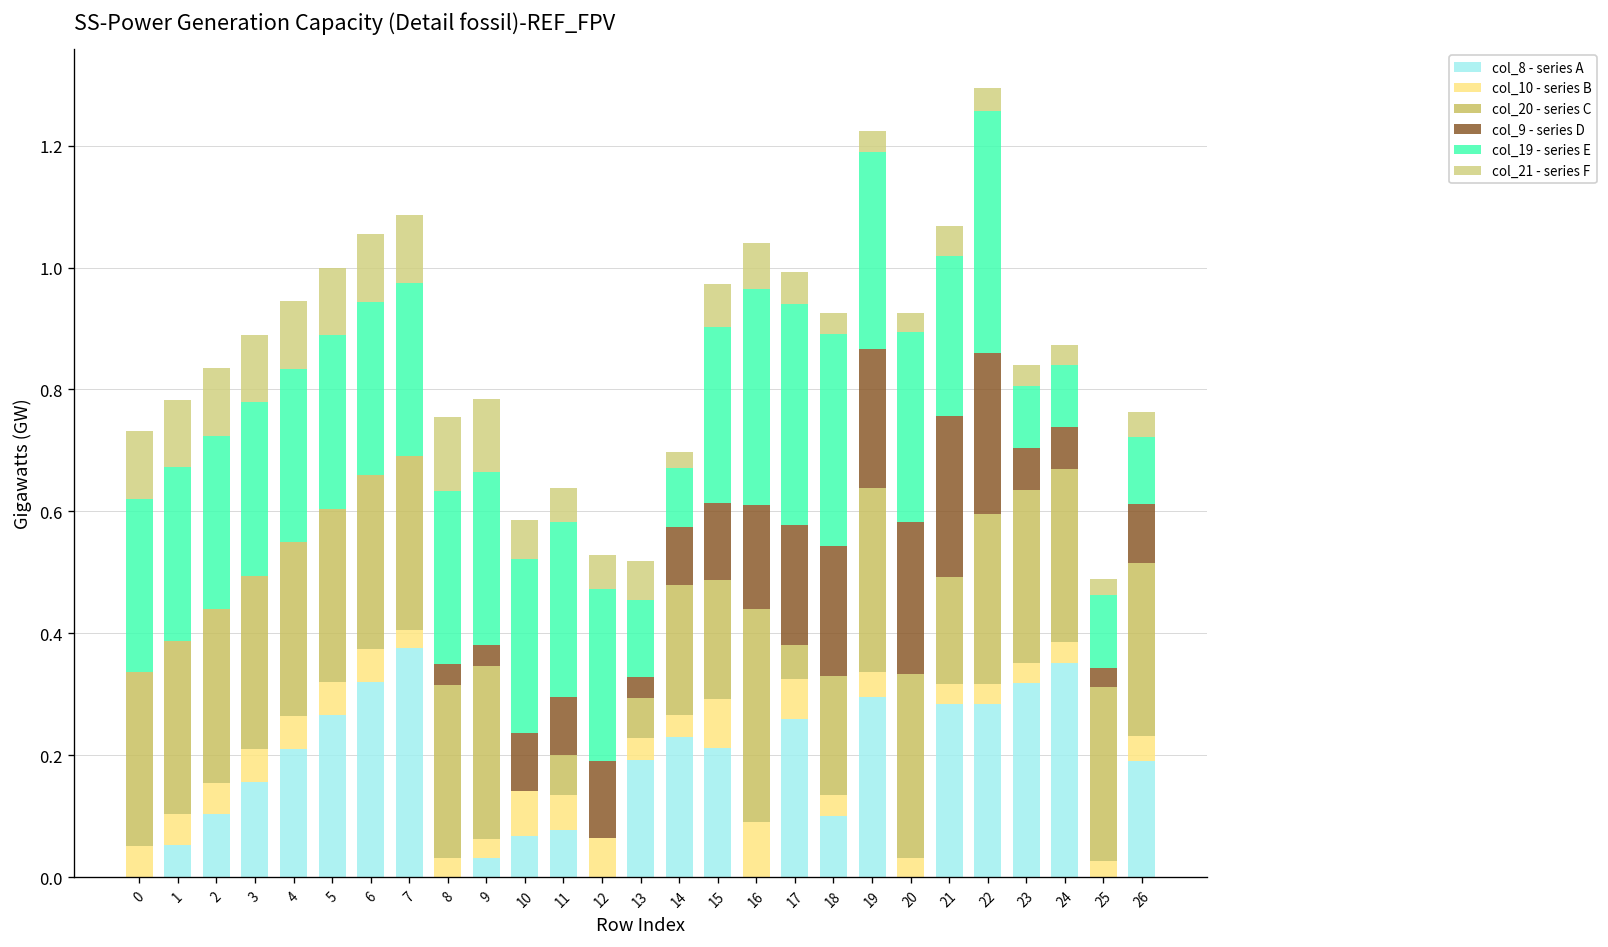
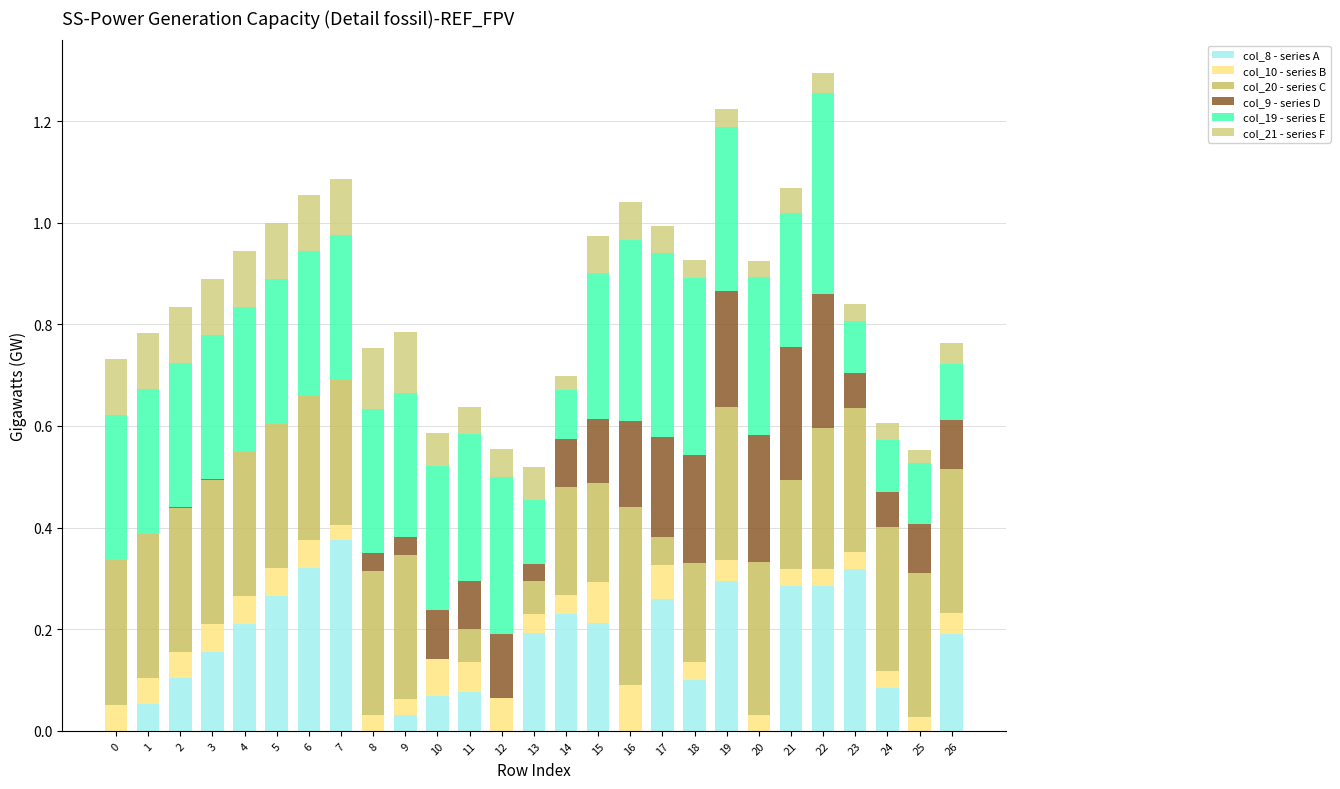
  {
    "col_8 - series A": {
      "1": 0.05,
      "2": 0.10,
      "3": 0.16,
      "4": 0.21,
      "5": 0.27,
      "6": 0.32,
      "7": 0.38,
      "9": 0.03,
      "10": 0.07,
      "11": 0.08,
      "13": 0.19,
      "14": 0.23,
      "15": 0.21,
      "17": 0.26,
      "18": 0.10,
      "19": 0.30,
      "21": 0.28,
      "22": 0.28,
      "23": 0.32,
-     "24": 0.35,
+     "24": 0.08,
      "26": 0.19
    },
    "col_9 - series D": {
      "8": 0.03,
      "9": 0.03,
      "10": 0.10,
      "11": 0.10,
      "12": 0.13,
      "13": 0.03,
      "14": 0.10,
      "15": 0.13,
      "16": 0.17,
      "17": 0.20,
      "18": 0.21,
      "19": 0.23,
      "20": 0.25,
      "21": 0.26,
      "22": 0.26,
      "23": 0.07,
      "24": 0.07,
-     "25": 0.03,
+     "25": 0.10,
      "26": 0.10
    },
    "col_19 - series E": {
      "0": 0.28,
      "1": 0.28,
      "2": 0.28,
      "3": 0.28,
      "4": 0.28,
      "5": 0.28,
      "6": 0.28,
      "7": 0.28,
      "8": 0.28,
      "9": 0.28,
      "10": 0.28,
      "11": 0.29,
-     "12": 0.28,
+     "12": 0.31,
      "13": 0.13,
      "14": 0.10,
      "15": 0.29,
      "16": 0.36,
      "17": 0.36,
      "18": 0.35,
      "19": 0.32,
      "20": 0.31,
      "21": 0.26,
      "22": 0.40,
      "23": 0.10,
      "24": 0.10,
      "25": 0.12,
      "26": 0.11
    }
  }
